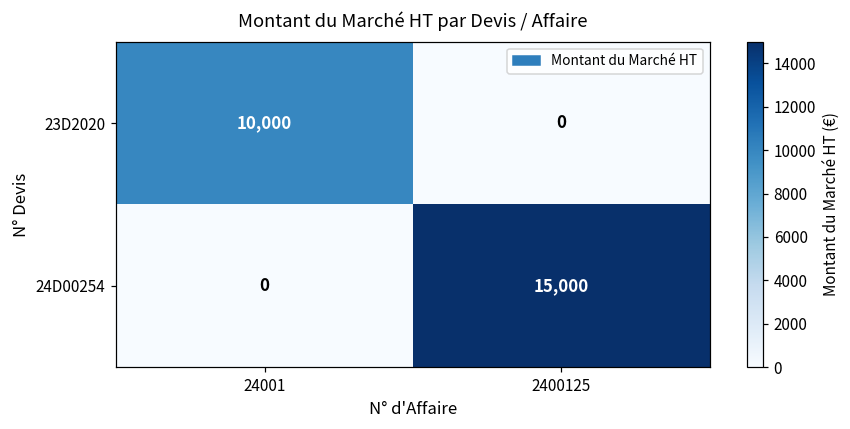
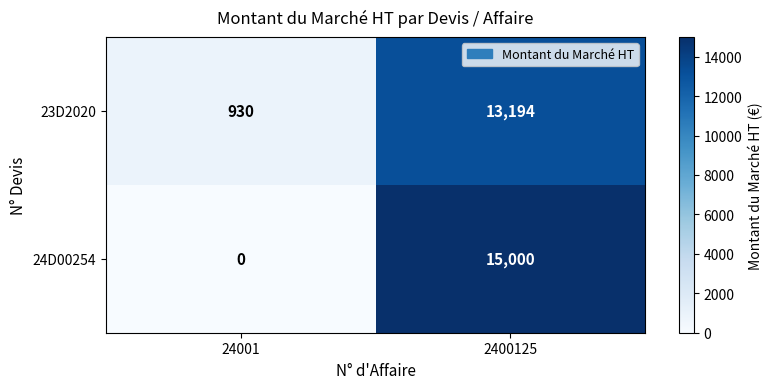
  {
    "23D2020": {
-     "24001": "10,000",
-     "2400125": "0"
+     "24001": "930",
+     "2400125": "13,194"
    },
    "24D00254": {
      "24001": "0",
      "2400125": "15,000"
    }
  }
